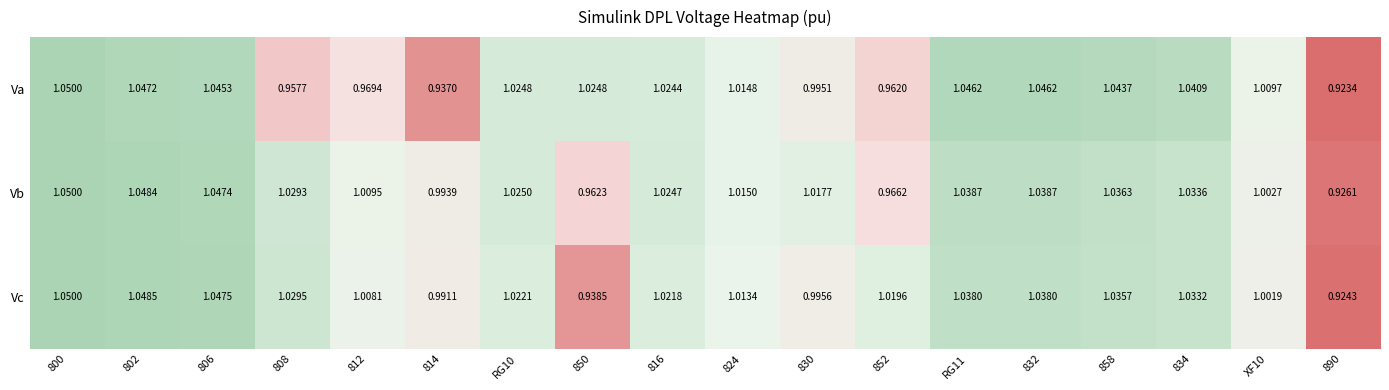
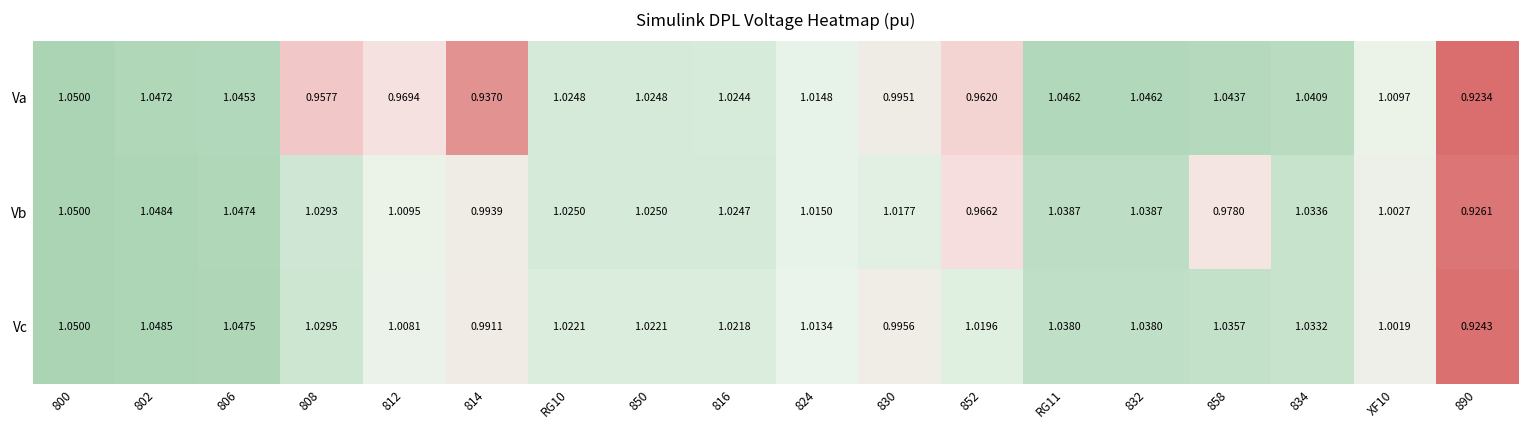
  {
    "Va": {
      "800": 1.0500,
      "802": 1.0472,
      "806": 1.0453,
      "808": 0.9577,
      "812": 0.9694,
      "814": 0.9370,
      "RG10": 1.0248,
      "850": 1.0248,
      "816": 1.0244,
      "824": 1.0148,
      "830": 0.9951,
      "852": 0.9620,
      "RG11": 1.0462,
      "832": 1.0462,
      "858": 1.0437,
      "834": 1.0409,
      "XF10": 1.0097,
      "890": 0.9234
    },
    "Vb": {
      "800": 1.0500,
      "802": 1.0484,
      "806": 1.0474,
      "808": 1.0293,
      "812": 1.0095,
      "814": 0.9939,
      "RG10": 1.0250,
-     "850": 0.9623,
+     "850": 1.0250,
      "816": 1.0247,
      "824": 1.0150,
      "830": 1.0177,
      "852": 0.9662,
      "RG11": 1.0387,
      "832": 1.0387,
-     "858": 1.0363,
+     "858": 0.9780,
      "834": 1.0336,
      "XF10": 1.0027,
      "890": 0.9261
    },
    "Vc": {
      "800": 1.0500,
      "802": 1.0485,
      "806": 1.0475,
      "808": 1.0295,
      "812": 1.0081,
      "814": 0.9911,
      "RG10": 1.0221,
-     "850": 0.9385,
+     "850": 1.0221,
      "816": 1.0218,
      "824": 1.0134,
      "830": 0.9956,
      "852": 1.0196,
      "RG11": 1.0380,
      "832": 1.0380,
      "858": 1.0357,
      "834": 1.0332,
      "XF10": 1.0019,
      "890": 0.9243
    }
  }
